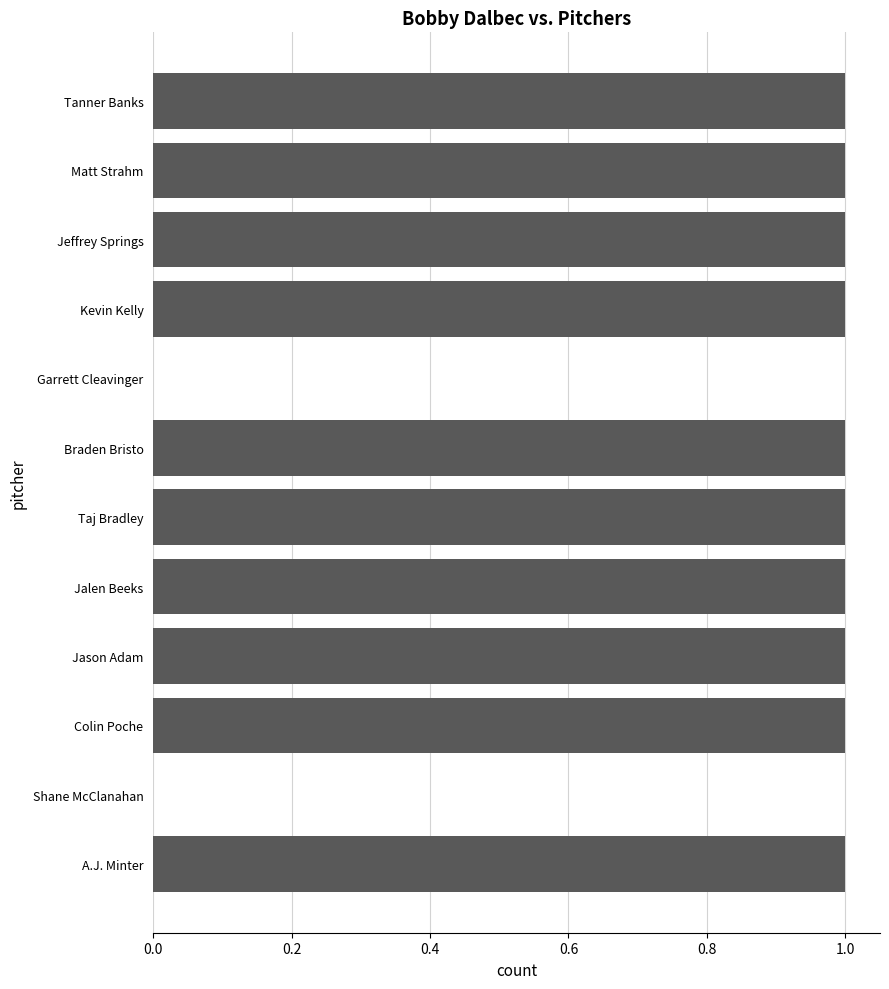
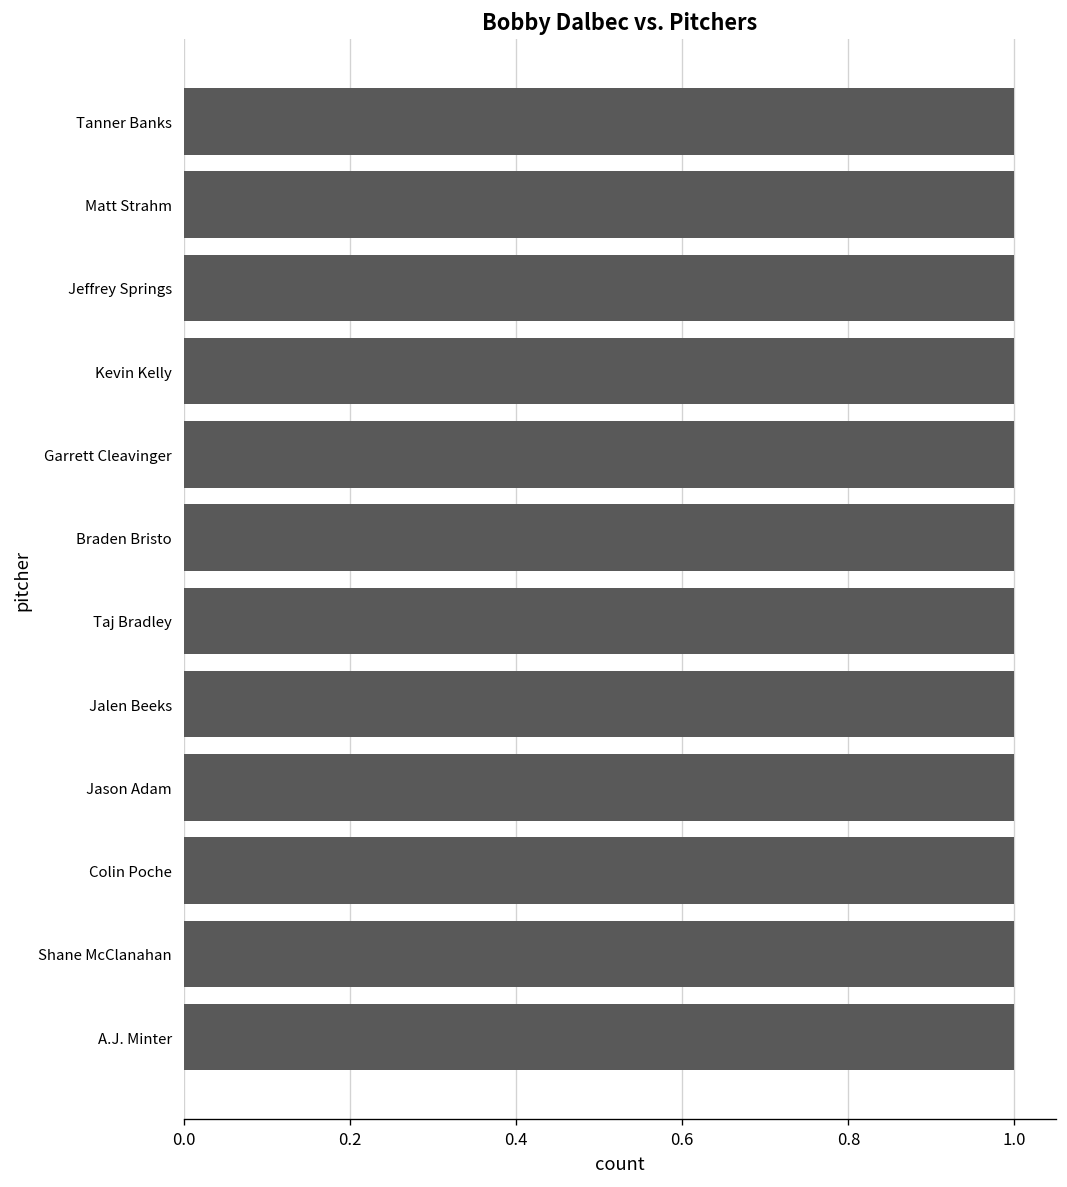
  {
    "Tanner Banks": 1,
    "Matt Strahm": 1,
    "Jeffrey Springs": 1,
    "Kevin Kelly": 1,
-   "Garrett Cleavinger": 0,
+   "Garrett Cleavinger": 1,
    "Braden Bristo": 1,
    "Taj Bradley": 1,
    "Jalen Beeks": 1,
    "Jason Adam": 1,
    "Colin Poche": 1,
-   "Shane McClanahan": 0,
+   "Shane McClanahan": 1,
    "A.J. Minter": 1
  }
